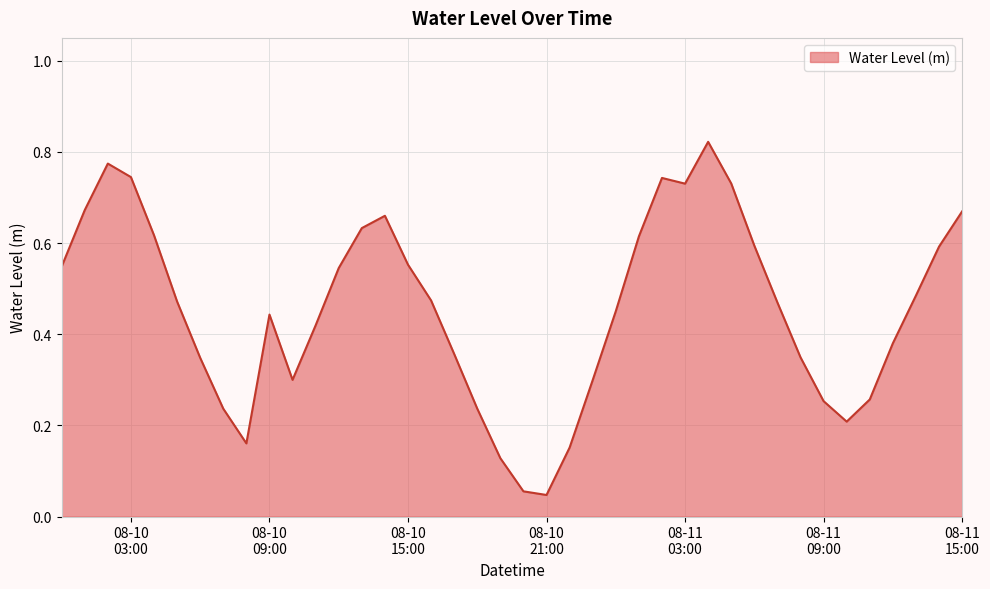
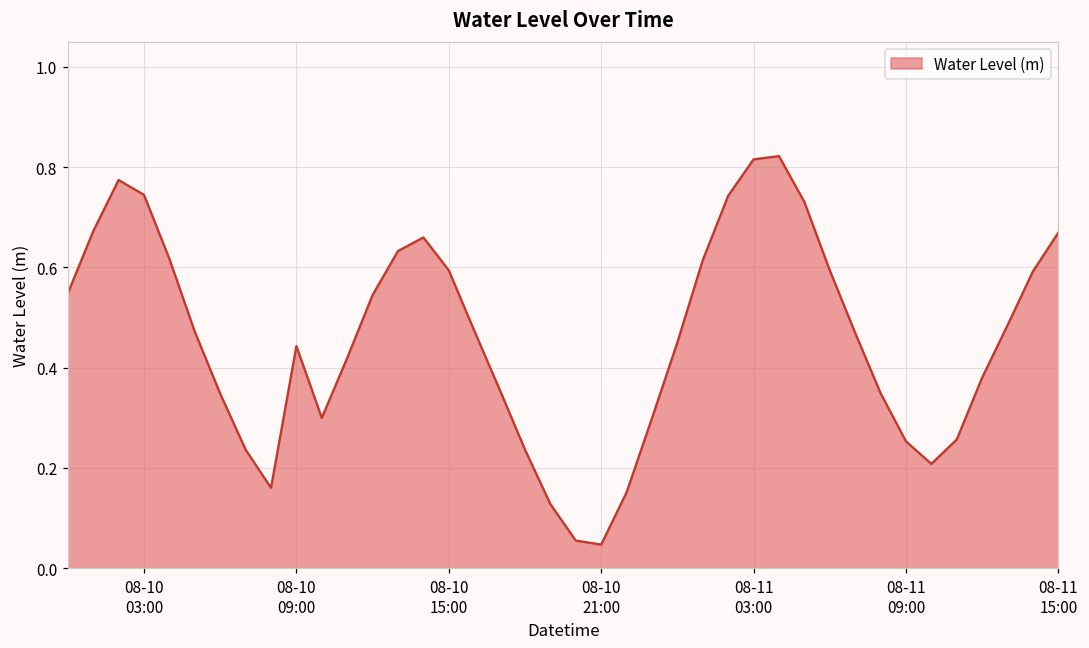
  {
    "08-10 03:00": 0.74,
    "08-10 09:00": 0.44,
-   "08-10 15:00": 0.55,
+   "08-10 15:00": 0.59,
    "08-10 21:00": 0.05,
-   "08-11 03:00": 0.73,
+   "08-11 03:00": 0.82,
    "08-11 09:00": 0.25,
    "08-11 15:00": 0.67
  }
